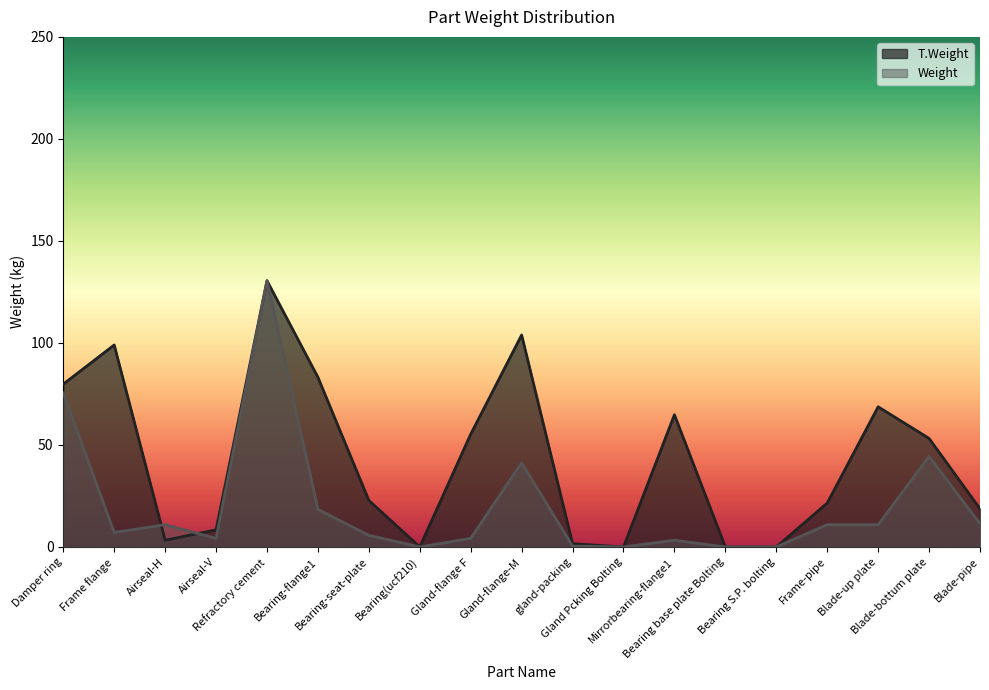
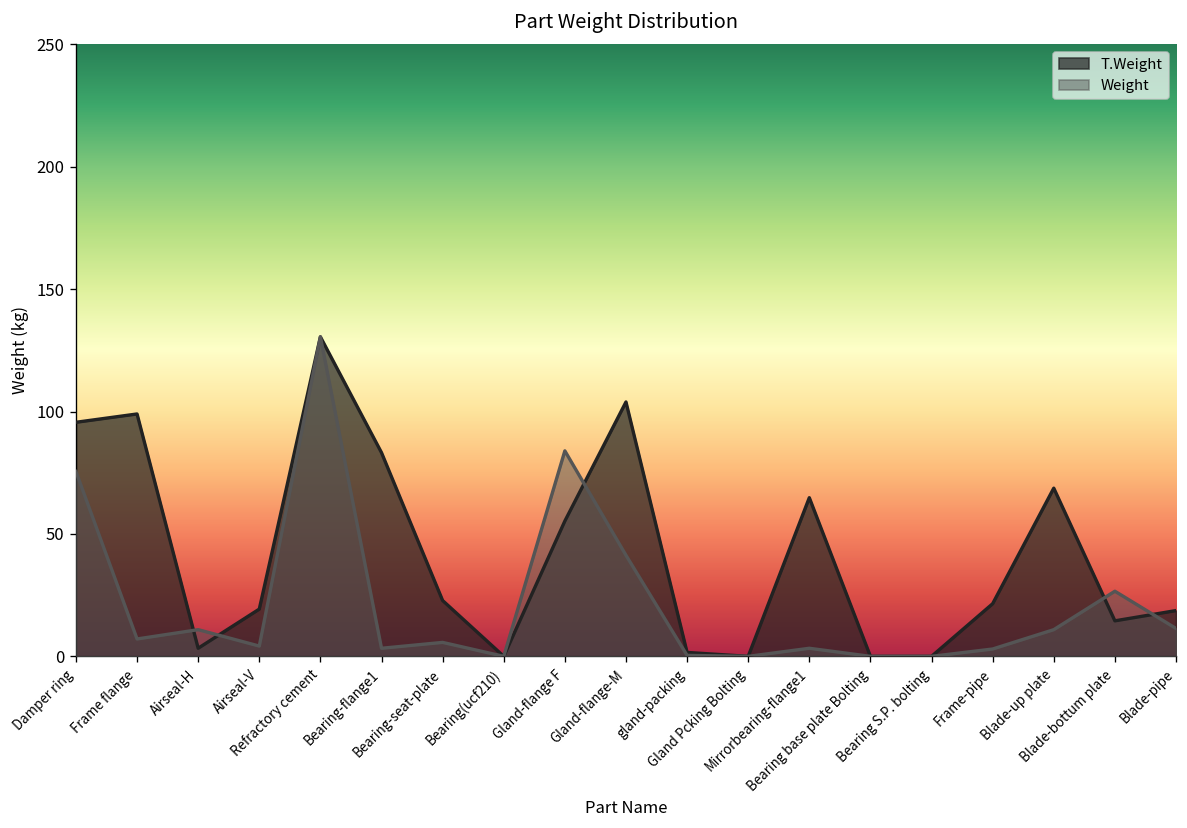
  {
    "T.Weight": {
-     "Damper ring": 80,
+     "Damper ring": 96,
      "Frame flange": 99,
      "Airseal-H": 3,
-     "Airseal-V": 8,
+     "Airseal-V": 19,
      "Bearing-flange1": 83,
      "Bearing-seat-plate": 23,
      "Gland-flange F": 55,
      "Gland-flange-M": 104,
      "Mirrorbearing-flange1": 65,
      "Frame-pipe": 22,
      "Blade-up plate": 69,
-     "Blade-bottum plate": 53,
+     "Blade-bottum plate": 15,
      "Blade-pipe": 19
    },
    "Weight": {
      "Damper ring": 76,
      "Frame flange": 7,
      "Airseal-H": 11,
      "Airseal-V": 4,
-     "Bearing-flange1": 18,
+     "Bearing-flange1": 3,
      "Bearing-seat-plate": 6,
-     "Gland-flange F": 4,
+     "Gland-flange F": 84,
      "Gland-flange-M": 41,
      "Mirrorbearing-flange1": 3,
-     "Frame-pipe": 11,
+     "Frame-pipe": 3,
      "Blade-up plate": 11,
-     "Blade-bottum plate": 44,
+     "Blade-bottum plate": 27,
      "Blade-pipe": 11
    }
  }
